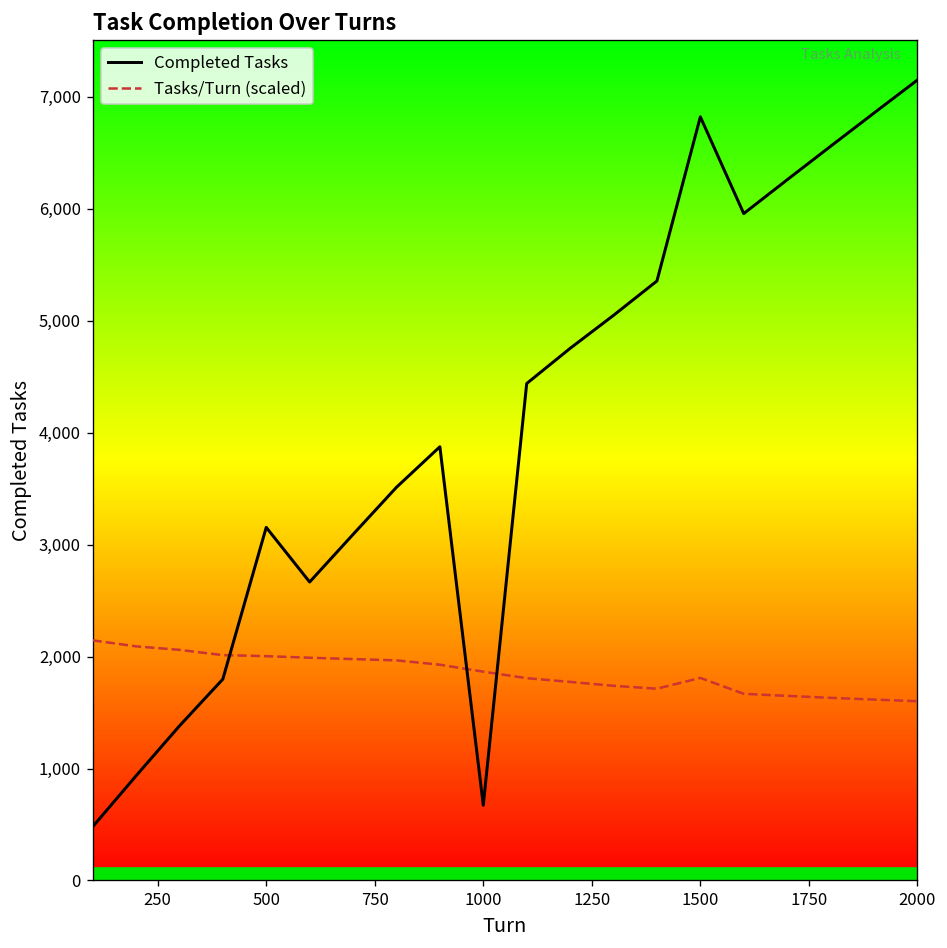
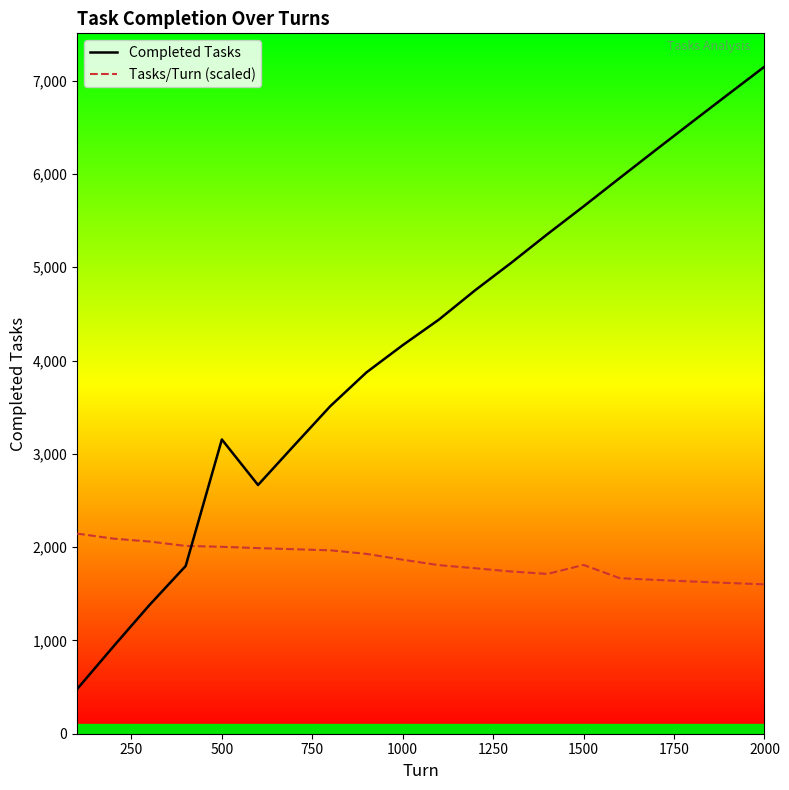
  {
    "Completed Tasks": {
      "500": "3,200",
-     "1000": "700",
-     "1500": "6,800",
+     "1000": "4,200",
+     "1500": "5,700",
      "2000": "7,200"
    },
    "Tasks/Turn (scaled)": {
      "500": "2,000",
      "1000": "1,900",
      "1500": "1,800",
      "2000": "1,600"
    }
  }
